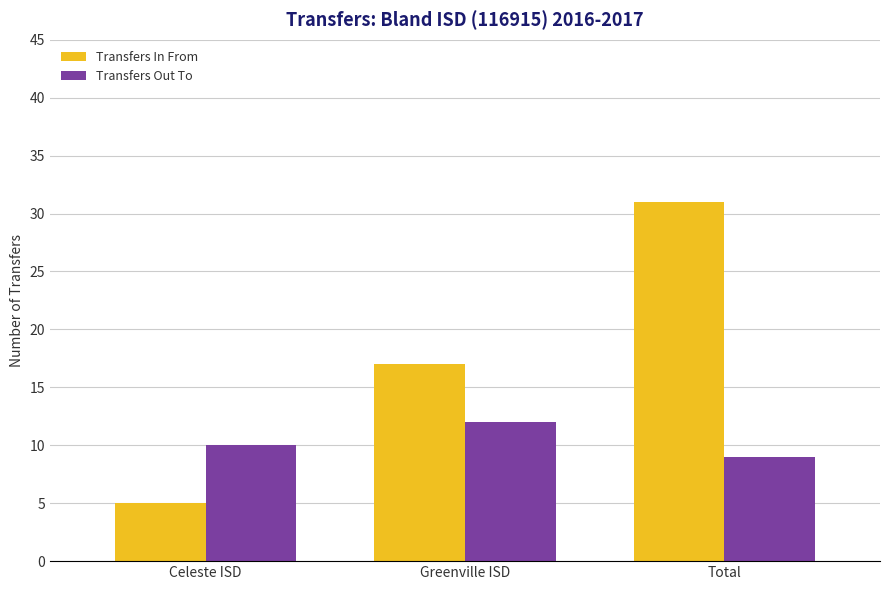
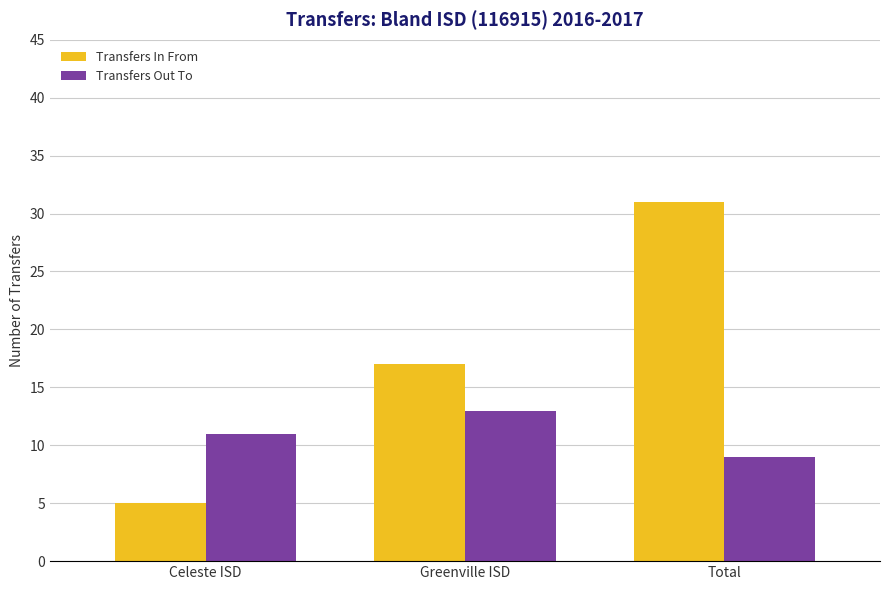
  {
    "Transfers In From": {
      "Celeste ISD": 5,
      "Greenville ISD": 17,
      "Total": 31
    },
    "Transfers Out To": {
-     "Celeste ISD": 10,
-     "Greenville ISD": 12,
+     "Celeste ISD": 11,
+     "Greenville ISD": 13,
      "Total": 9
    }
  }
